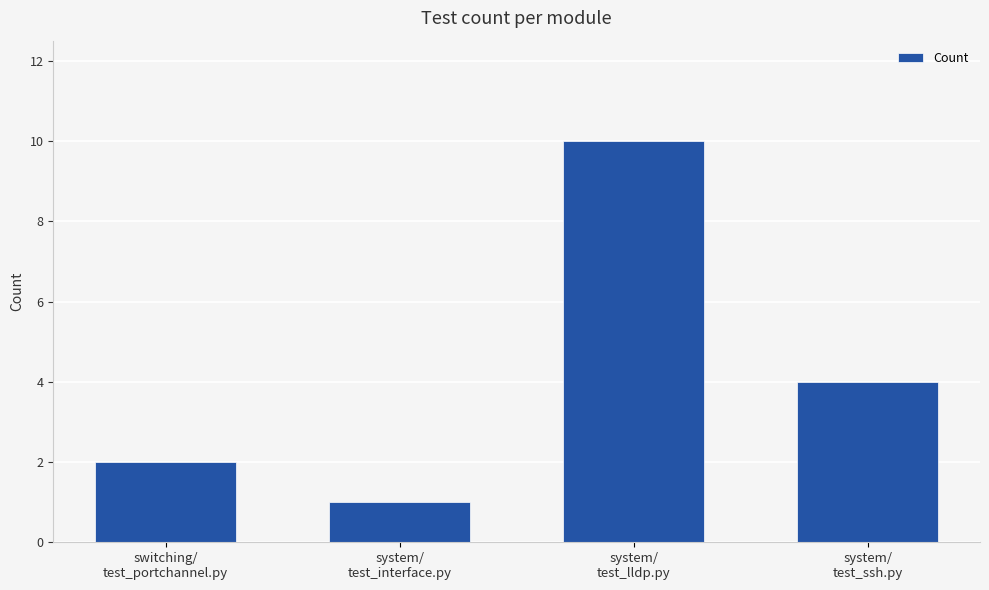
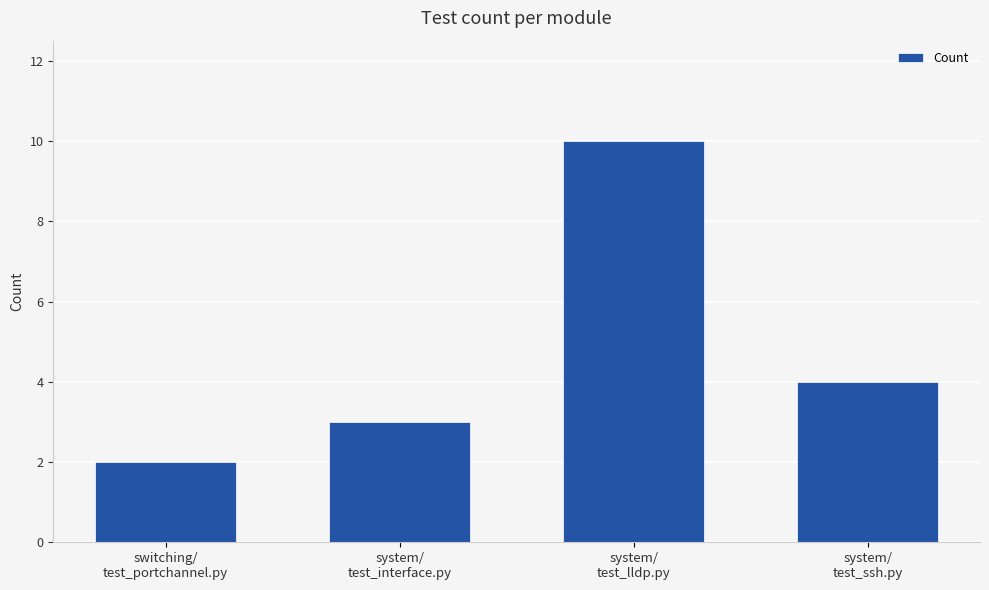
  {
    "switching/ test_portchannel.py": 2,
-   "system/ test_interface.py": 1,
+   "system/ test_interface.py": 3,
    "system/ test_lldp.py": 10,
    "system/ test_ssh.py": 4
  }
